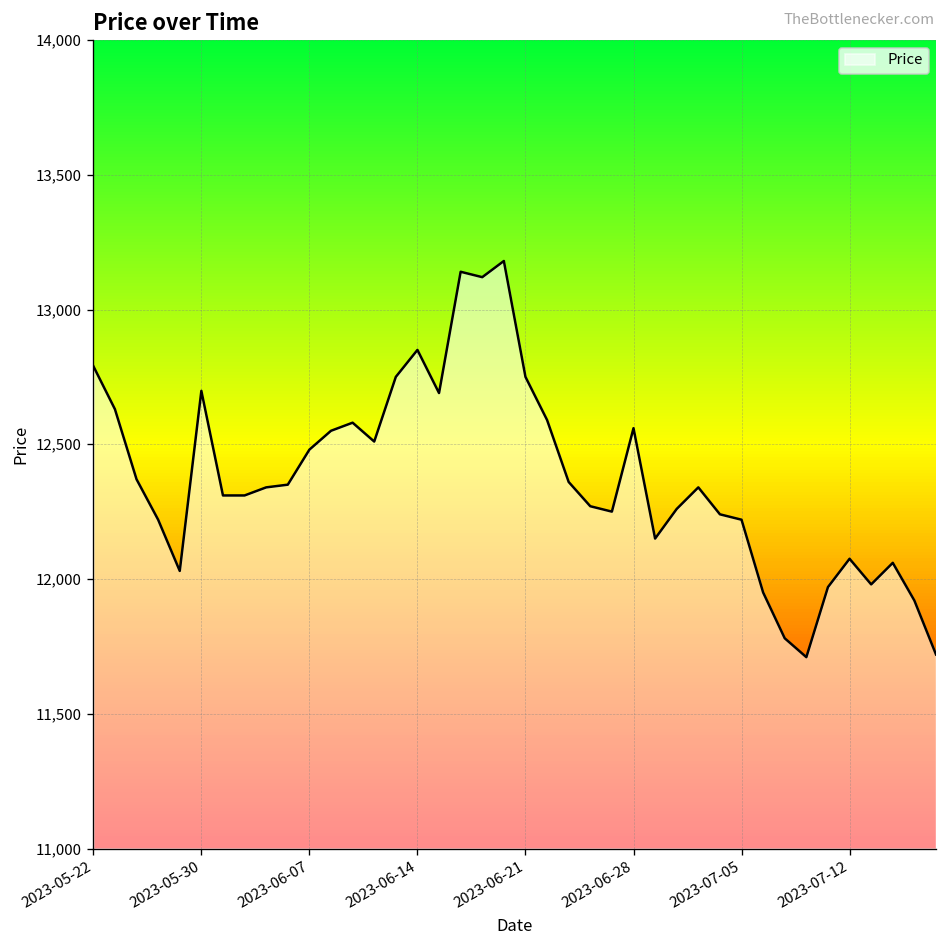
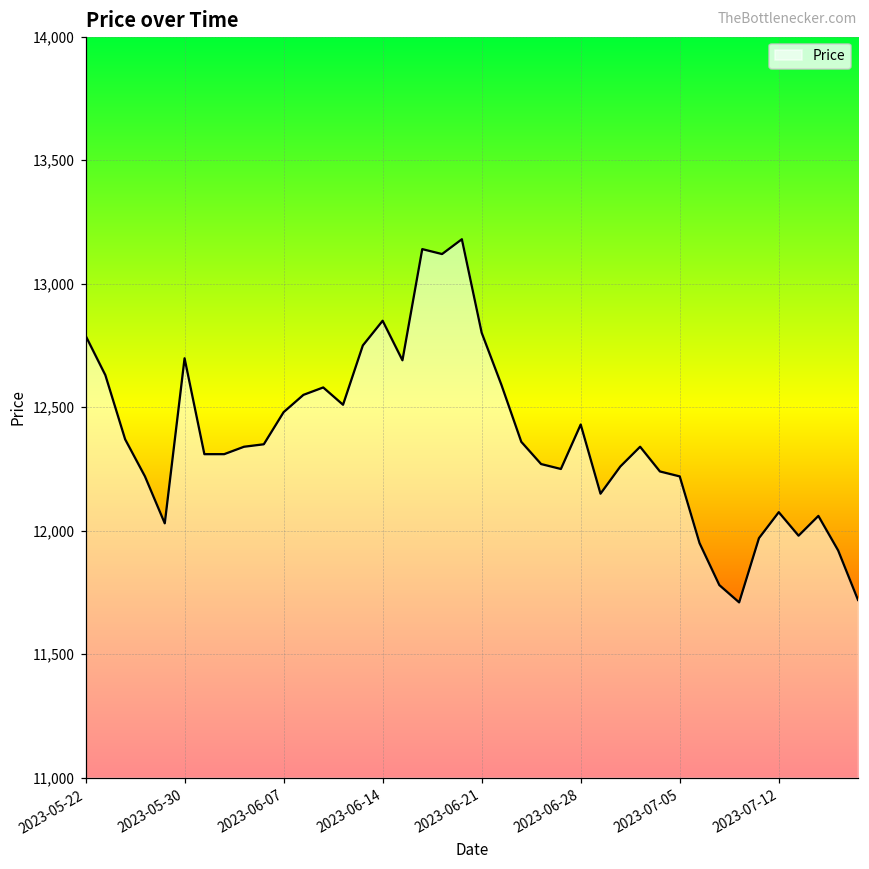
  {
    "2023-05-22": "12,790",
    "2023-05-30": "12,700",
    "2023-06-07": "12,480",
    "2023-06-14": "12,850",
-   "2023-06-21": "12,750",
-   "2023-06-28": "12,560",
+   "2023-06-21": "12,800",
+   "2023-06-28": "12,430",
    "2023-07-05": "12,220",
    "2023-07-12": "12,080"
  }
